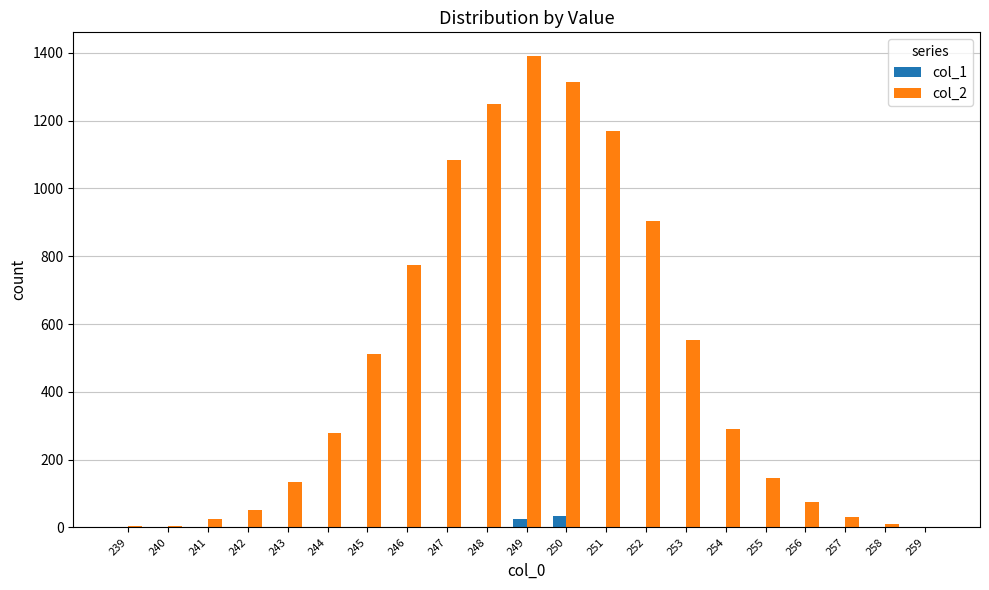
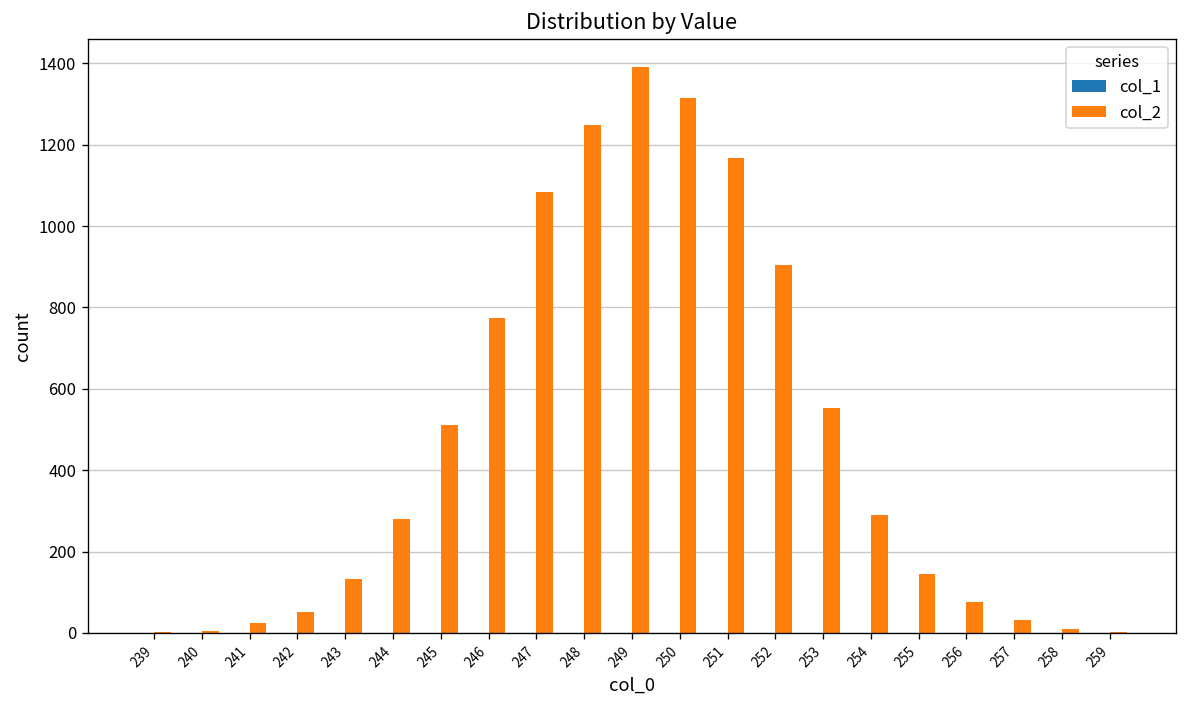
  {
    "col_1": {
-     "249": 30,
-     "250": 30
+     "249": 0,
+     "250": 0
    },
    "col_2": {
      "241": 30,
      "242": 50,
      "243": 130,
      "244": 280,
      "245": 510,
      "246": 770,
      "247": 1080,
      "248": 1250,
      "249": 1390,
      "250": 1310,
      "251": 1170,
      "252": 910,
      "253": 550,
      "254": 290,
      "255": 150,
      "256": 80,
      "257": 30,
      "258": 10
    }
  }
